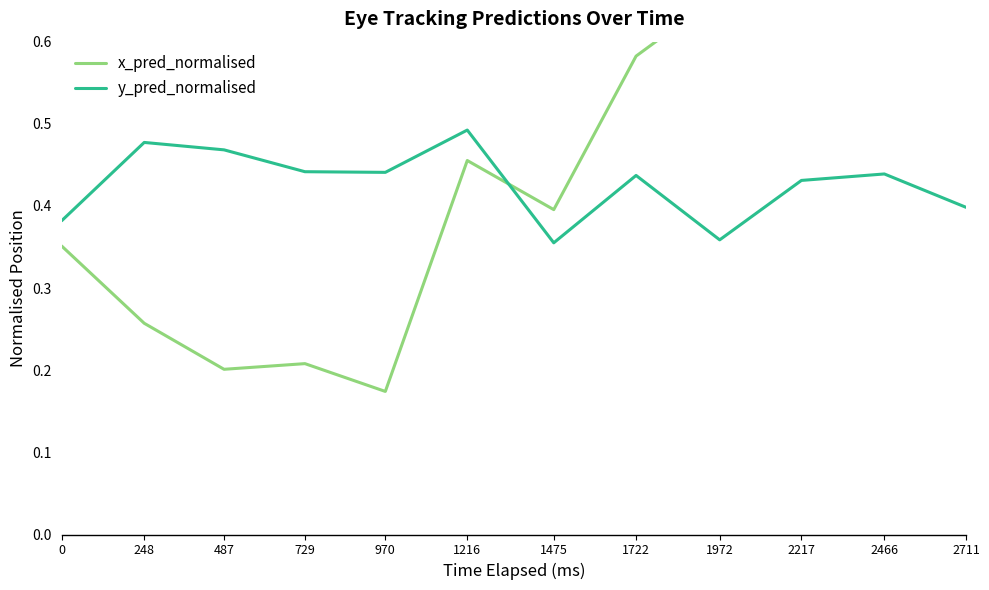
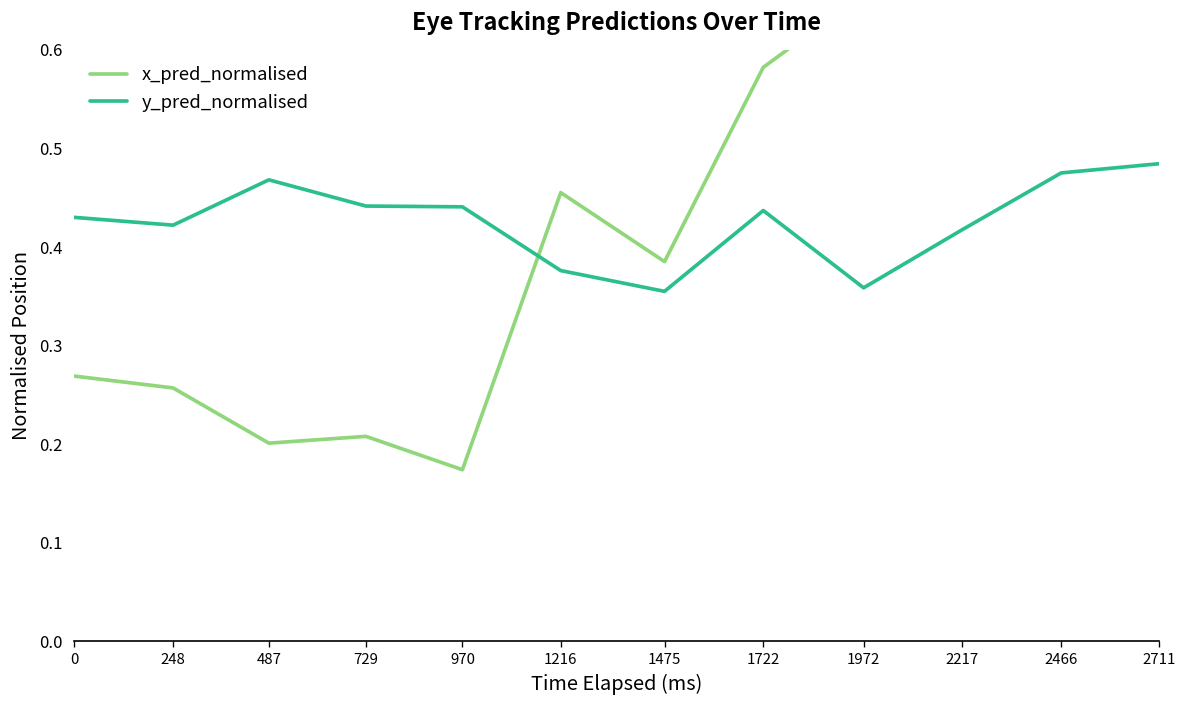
  {
    "x_pred_normalised": {
-     "0": 0.35,
+     "0": 0.27,
      "248": 0.26,
      "487": 0.20,
      "729": 0.21,
      "970": 0.17,
      "1216": 0.46,
-     "1475": 0.40,
+     "1475": 0.39,
      "1722": 0.58
    },
    "y_pred_normalised": {
-     "0": 0.38,
-     "248": 0.48,
+     "0": 0.43,
+     "248": 0.42,
      "487": 0.47,
      "729": 0.44,
      "970": 0.44,
-     "1216": 0.49,
+     "1216": 0.38,
      "1475": 0.36,
      "1722": 0.44,
      "1972": 0.36,
-     "2217": 0.43,
-     "2466": 0.44,
-     "2711": 0.40
+     "2217": 0.42,
+     "2466": 0.48,
+     "2711": 0.48
    }
  }
